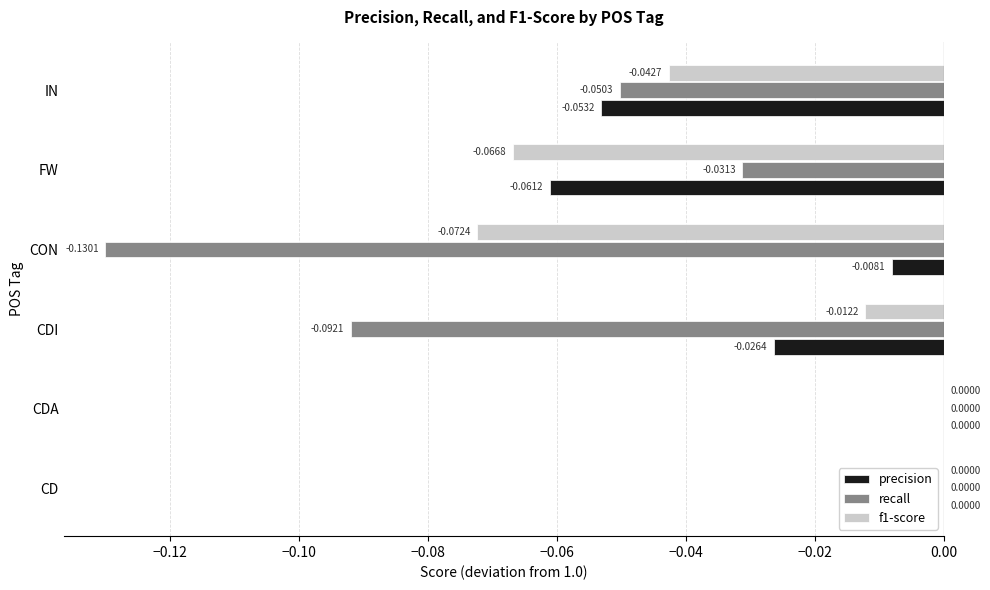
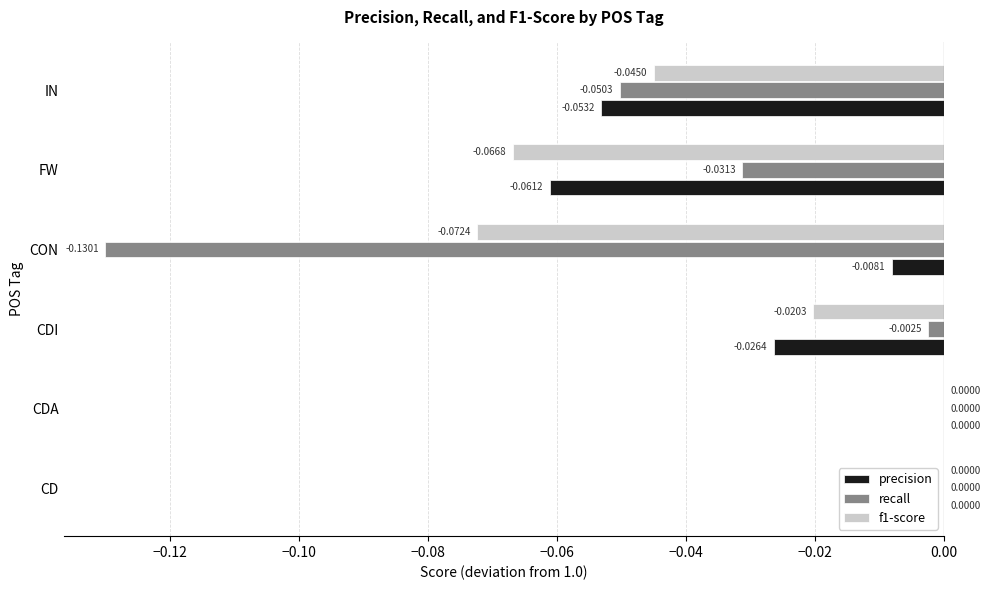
  {
    "precision": {
      "IN": -0.0532,
      "FW": -0.0612,
      "CON": -0.0081,
      "CDI": -0.0264,
      "CDA": 0.0000,
      "CD": 0.0000
    },
    "recall": {
      "IN": -0.0503,
      "FW": -0.0313,
      "CON": -0.1301,
-     "CDI": -0.0921,
+     "CDI": -0.0025,
      "CDA": 0.0000,
      "CD": 0.0000
    },
    "f1-score": {
-     "IN": -0.0427,
+     "IN": -0.0450,
      "FW": -0.0668,
      "CON": -0.0724,
-     "CDI": -0.0122,
+     "CDI": -0.0203,
      "CDA": 0.0000,
      "CD": 0.0000
    }
  }
